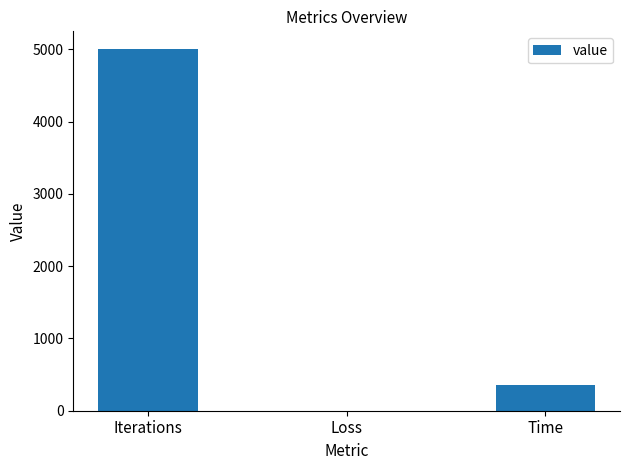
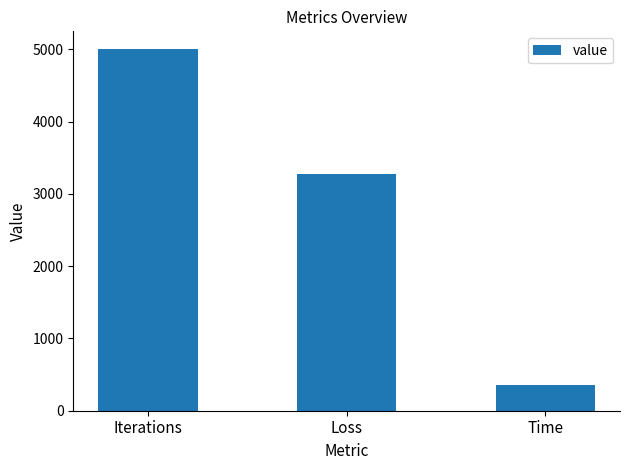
  {
    "Iterations": 5000,
-   "Loss": 0,
+   "Loss": 3300,
    "Time": 400
  }
